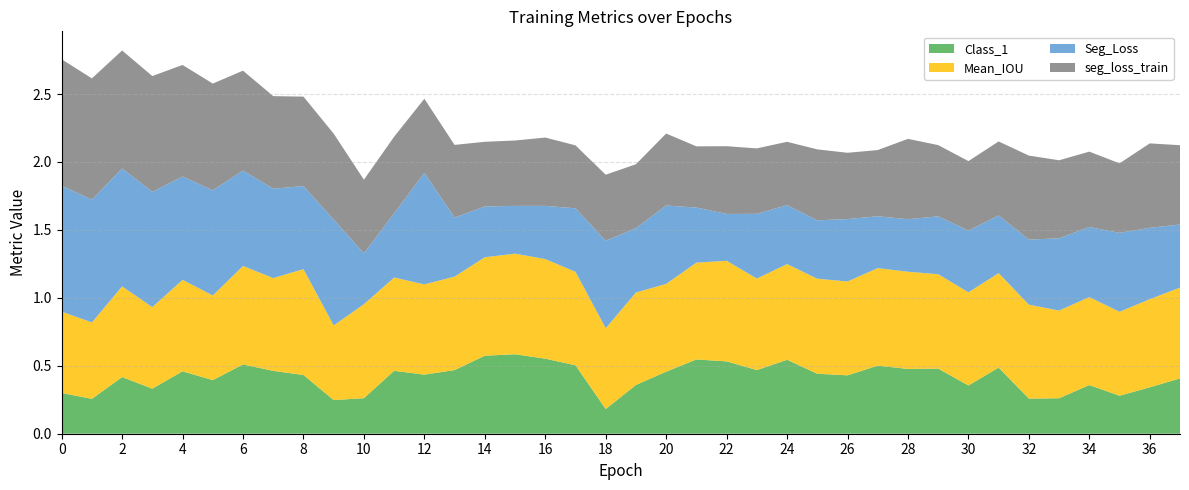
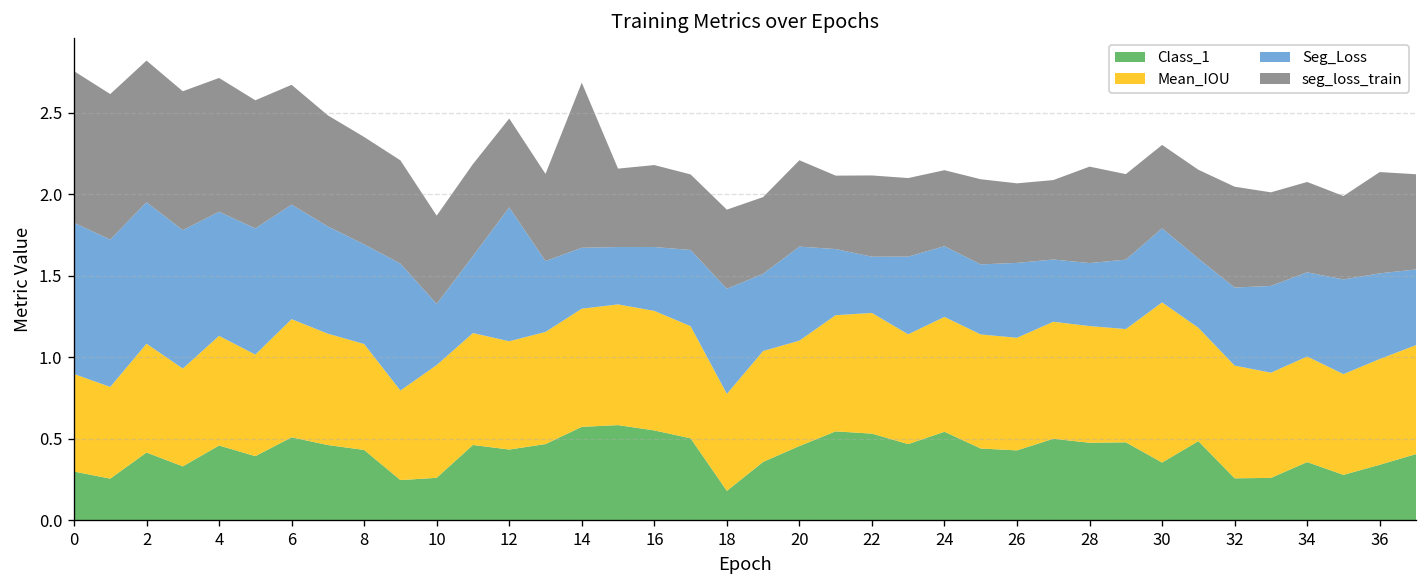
  {
    "Class_1": {
      "0": 0.30,
      "2": 0.42,
      "4": 0.46,
      "6": 0.51,
      "8": 0.43,
      "10": 0.26,
      "12": 0.43,
      "14": 0.57,
      "16": 0.55,
      "18": 0.18,
      "20": 0.46,
      "22": 0.53,
      "24": 0.54,
      "26": 0.43,
      "28": 0.48,
      "30": 0.36,
      "32": 0.26,
      "34": 0.36,
      "36": 0.34
    },
    "Mean_IOU": {
      "0": 0.60,
      "2": 0.67,
      "4": 0.67,
      "6": 0.72,
-     "8": 0.78,
+     "8": 0.65,
      "10": 0.69,
      "12": 0.66,
      "14": 0.72,
      "16": 0.73,
      "18": 0.59,
      "20": 0.65,
      "22": 0.74,
      "24": 0.70,
      "26": 0.69,
      "28": 0.72,
-     "30": 0.69,
+     "30": 0.98,
      "32": 0.69,
      "34": 0.65,
      "36": 0.65
    },
    "Seg_Loss": {
      "0": 0.93,
      "2": 0.87,
      "4": 0.76,
      "6": 0.70,
      "8": 0.61,
      "10": 0.37,
      "12": 0.82,
      "14": 0.37,
      "16": 0.39,
      "18": 0.64,
      "20": 0.58,
      "22": 0.35,
      "24": 0.43,
      "26": 0.46,
      "28": 0.39,
      "30": 0.45,
      "32": 0.48,
      "34": 0.52,
      "36": 0.53
    },
    "seg_loss_train": {
      "0": 0.93,
      "2": 0.87,
      "4": 0.82,
      "6": 0.73,
      "8": 0.66,
      "10": 0.54,
      "12": 0.55,
-     "14": 0.48,
+     "14": 1.01,
      "16": 0.50,
      "18": 0.49,
      "20": 0.53,
      "22": 0.50,
      "24": 0.47,
      "26": 0.49,
      "28": 0.59,
      "30": 0.51,
      "32": 0.62,
      "34": 0.55,
      "36": 0.62
    }
  }
